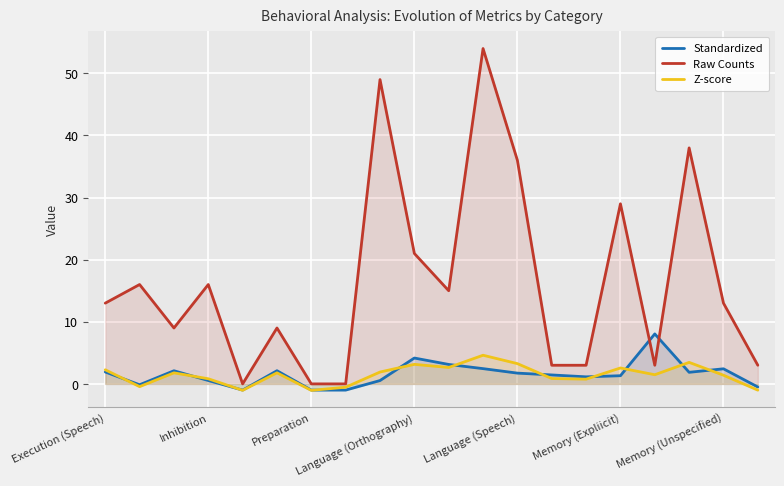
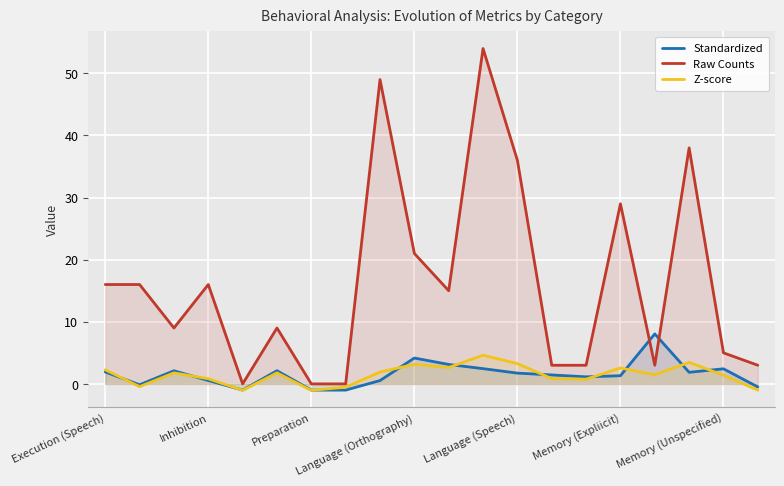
  {
    "Raw Counts": {
-     "Execution (Speech)": 13,
+     "Execution (Speech)": 16,
      "Inhibition": 16,
      "Language (Orthography)": 21,
      "Language (Speech)": 36,
      "Memory (Expliicit)": 29,
-     "Memory (Unspecified)": 13
+     "Memory (Unspecified)": 5
    }
  }
